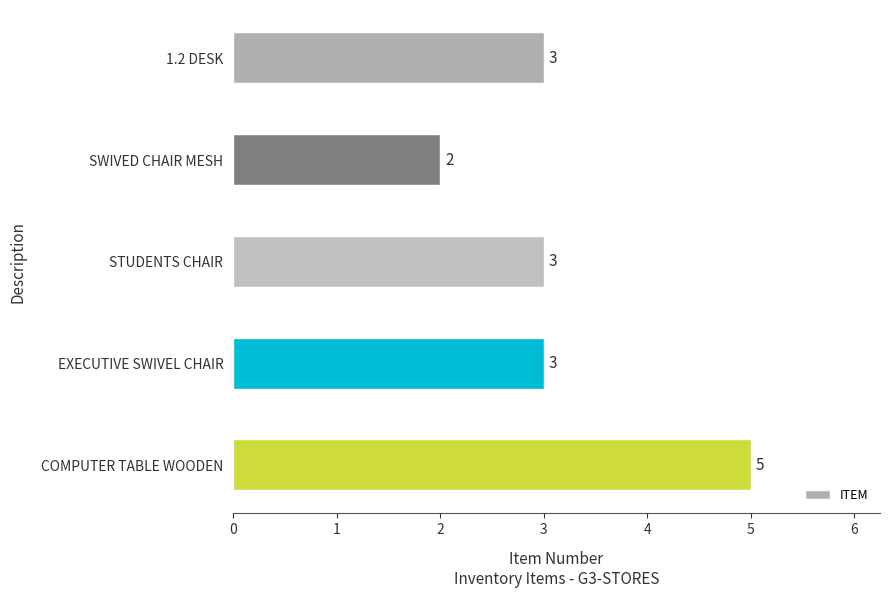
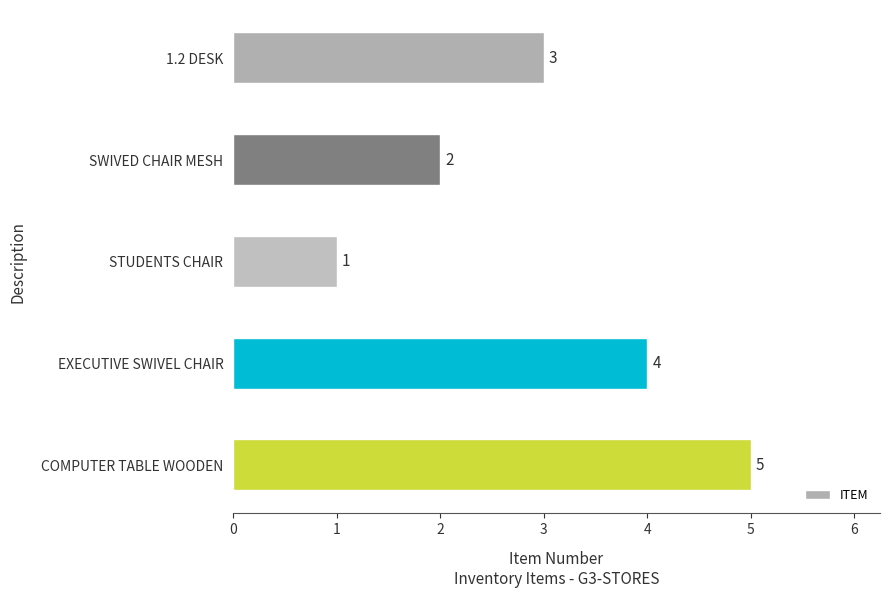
  {
    "1.2 DESK": 3,
    "SWIVED CHAIR MESH": 2,
-   "STUDENTS CHAIR": 3,
-   "EXECUTIVE SWIVEL CHAIR": 3,
+   "STUDENTS CHAIR": 1,
+   "EXECUTIVE SWIVEL CHAIR": 4,
    "COMPUTER TABLE WOODEN": 5
  }
